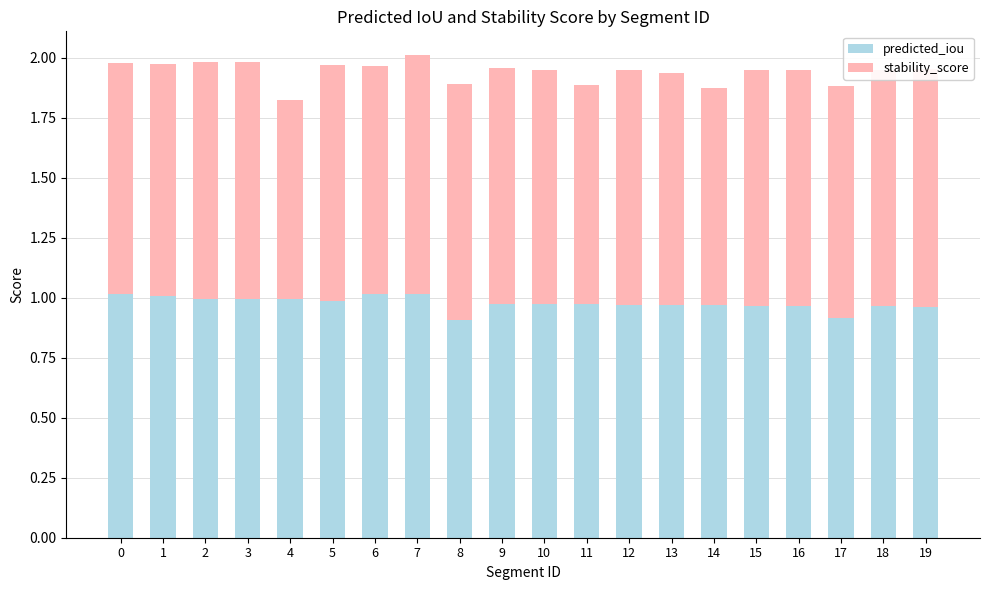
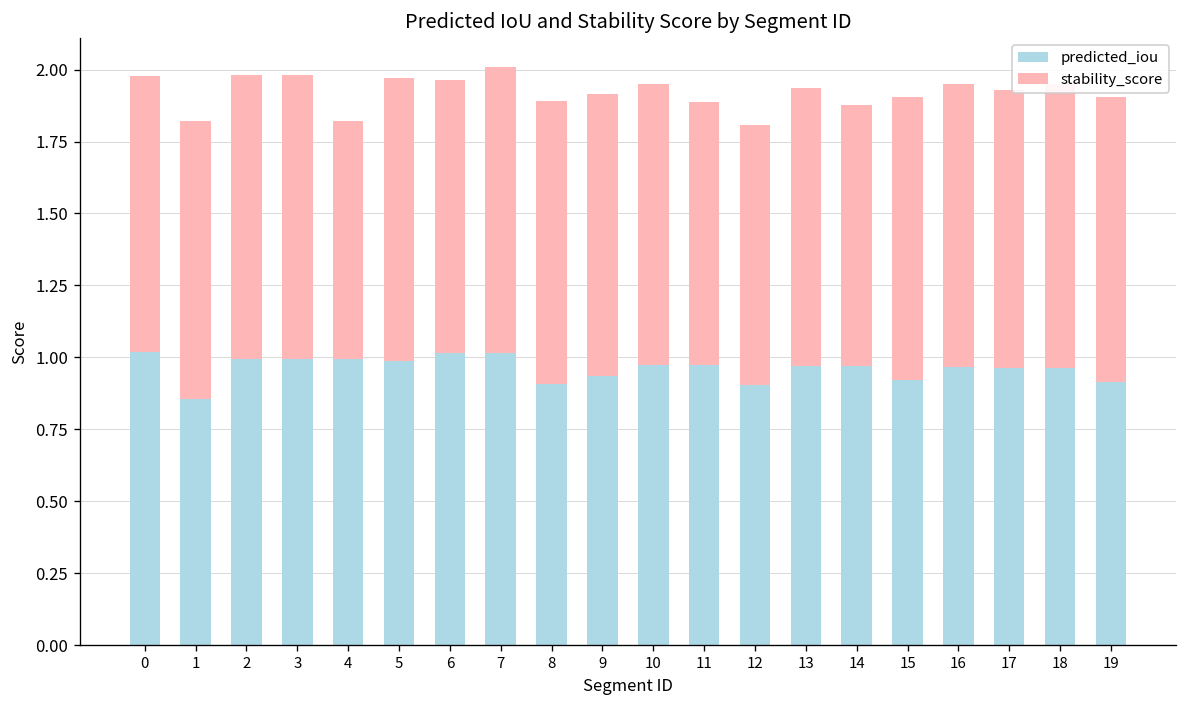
  {
    "predicted_iou": {
      "0": 1.02,
-     "1": 1.01,
+     "1": 0.86,
      "2": 1.00,
      "3": 0.99,
      "4": 0.99,
      "5": 0.99,
      "6": 1.01,
      "7": 1.02,
      "8": 0.91,
-     "9": 0.98,
+     "9": 0.94,
      "10": 0.98,
      "11": 0.97,
-     "12": 0.97,
+     "12": 0.90,
      "13": 0.97,
      "14": 0.97,
-     "15": 0.97,
+     "15": 0.92,
      "16": 0.97,
-     "17": 0.92,
+     "17": 0.96,
      "18": 0.96,
-     "19": 0.96
+     "19": 0.91
    },
    "stability_score": {
      "0": 0.96,
      "1": 0.97,
      "2": 0.99,
      "3": 0.99,
      "4": 0.83,
      "5": 0.99,
      "6": 0.95,
      "7": 0.99,
      "8": 0.98,
      "9": 0.98,
      "10": 0.98,
      "11": 0.92,
-     "12": 0.98,
+     "12": 0.90,
      "13": 0.97,
      "14": 0.91,
      "15": 0.98,
      "16": 0.98,
      "17": 0.96
    }
  }
